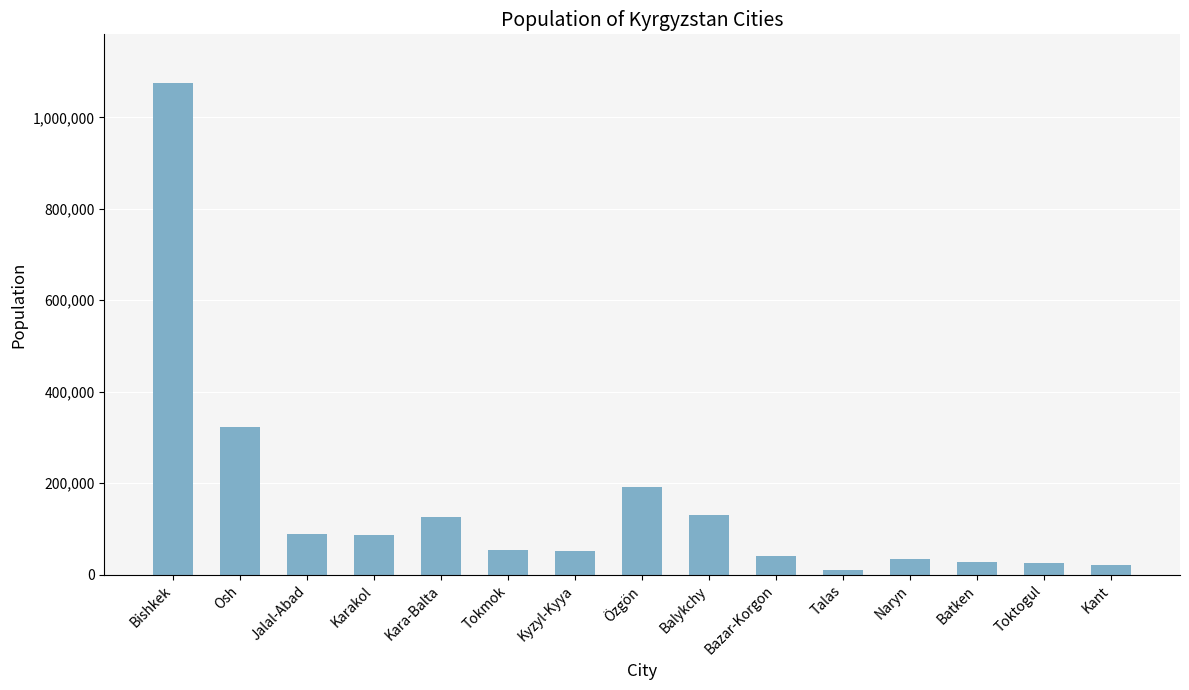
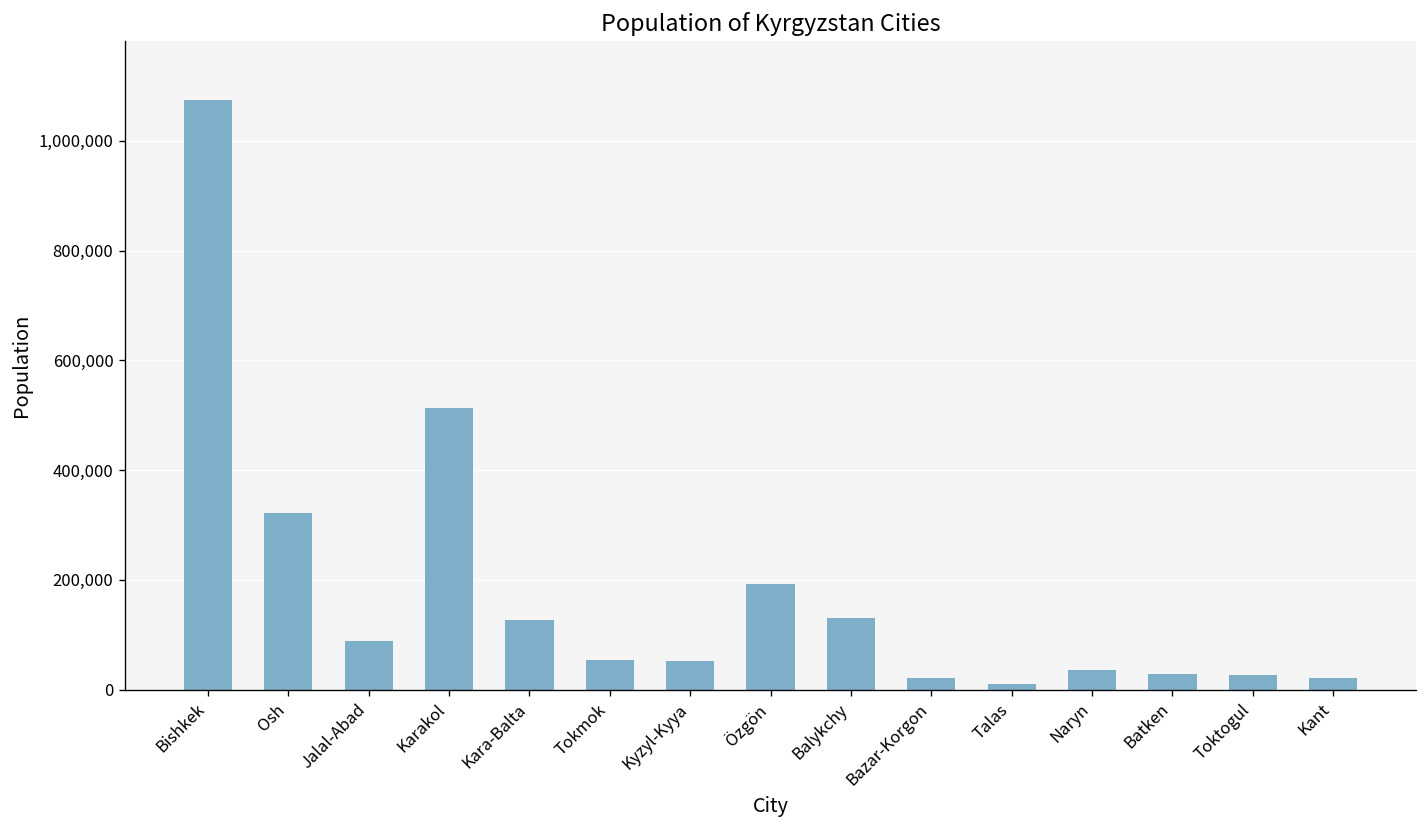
  {
    "Bishkek": "1,070,000",
    "Osh": "320,000",
    "Jalal-Abad": "90,000",
-   "Karakol": "90,000",
+   "Karakol": "510,000",
    "Kara-Balta": "130,000",
    "Tokmok": "50,000",
    "Kyzyl-Kyya": "50,000",
    "Özgön": "190,000",
    "Balykchy": "130,000",
-   "Bazar-Korgon": "40,000",
+   "Bazar-Korgon": "20,000",
    "Talas": "10,000",
    "Naryn": "30,000",
    "Batken": "30,000",
    "Toktogul": "30,000",
    "Kant": "20,000"
  }
